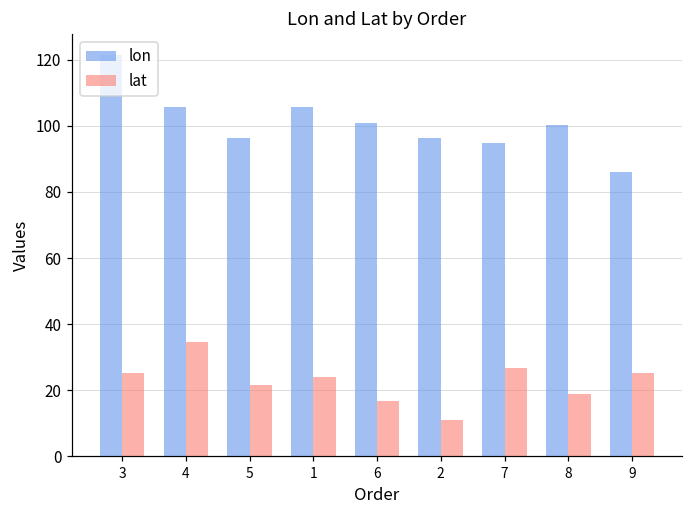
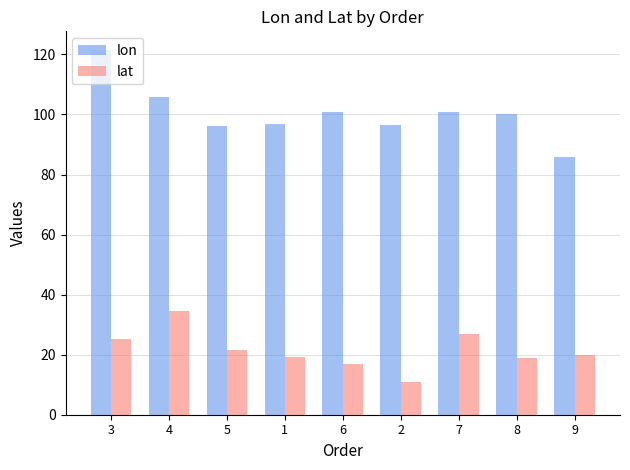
  {
    "lon": {
      "4": 106,
      "5": 96,
-     "1": 106,
+     "1": 97,
      "6": 101,
      "2": 96,
-     "7": 95,
+     "7": 101,
      "8": 100,
      "9": 86
    },
    "lat": {
      "3": 25,
      "4": 34,
      "5": 21,
-     "1": 24,
+     "1": 19,
      "6": 17,
      "2": 11,
      "7": 27,
      "8": 19,
-     "9": 25
+     "9": 20
    }
  }
